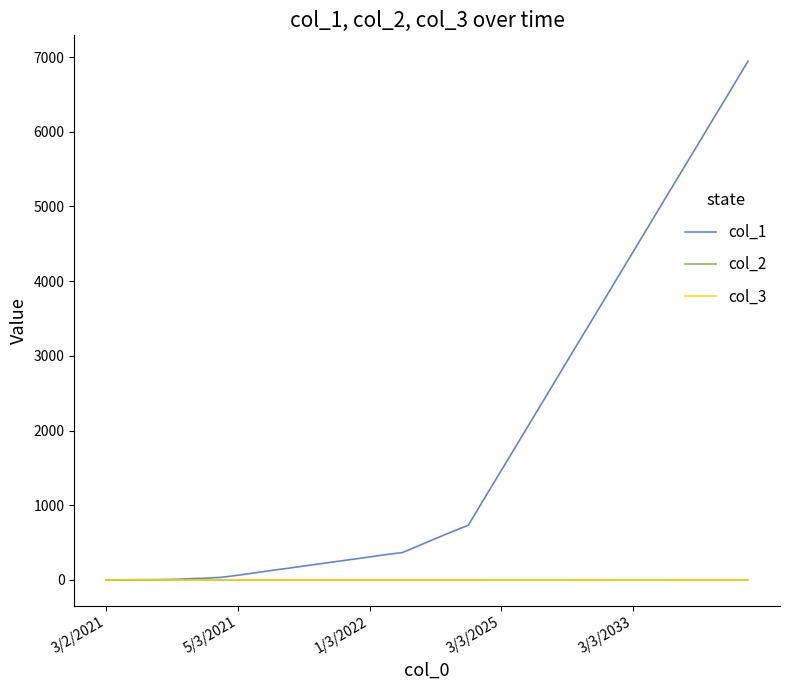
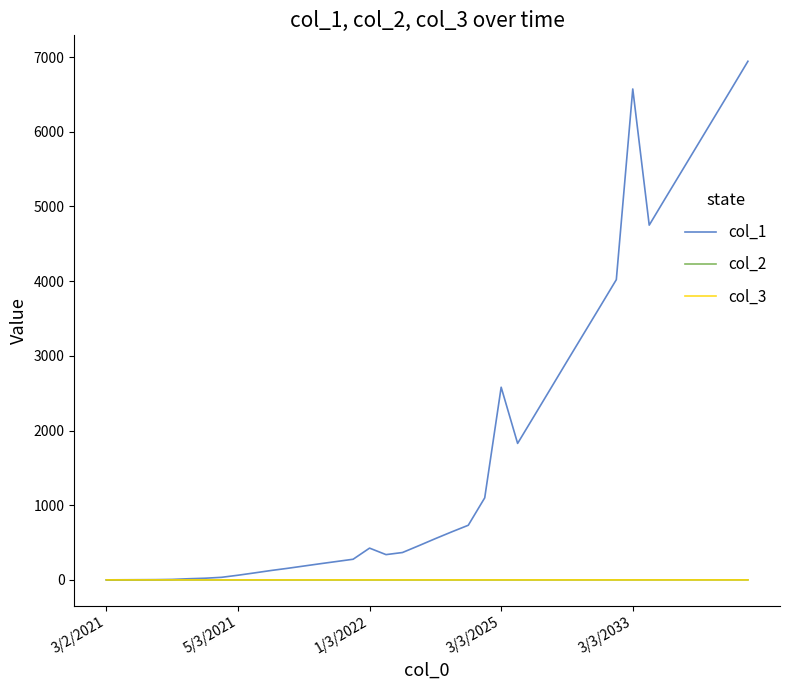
  {
    "col_1": {
      "5/3/2021": 100,
-     "1/3/2022": 300,
-     "3/3/2025": 1500,
-     "3/3/2033": 4400
+     "1/3/2022": 400,
+     "3/3/2025": 2600,
+     "3/3/2033": 6600
    },
    "col_3": {
      "5/3/2021": 0,
      "1/3/2022": 0,
      "3/3/2025": 0,
      "3/3/2033": 0
    }
  }
